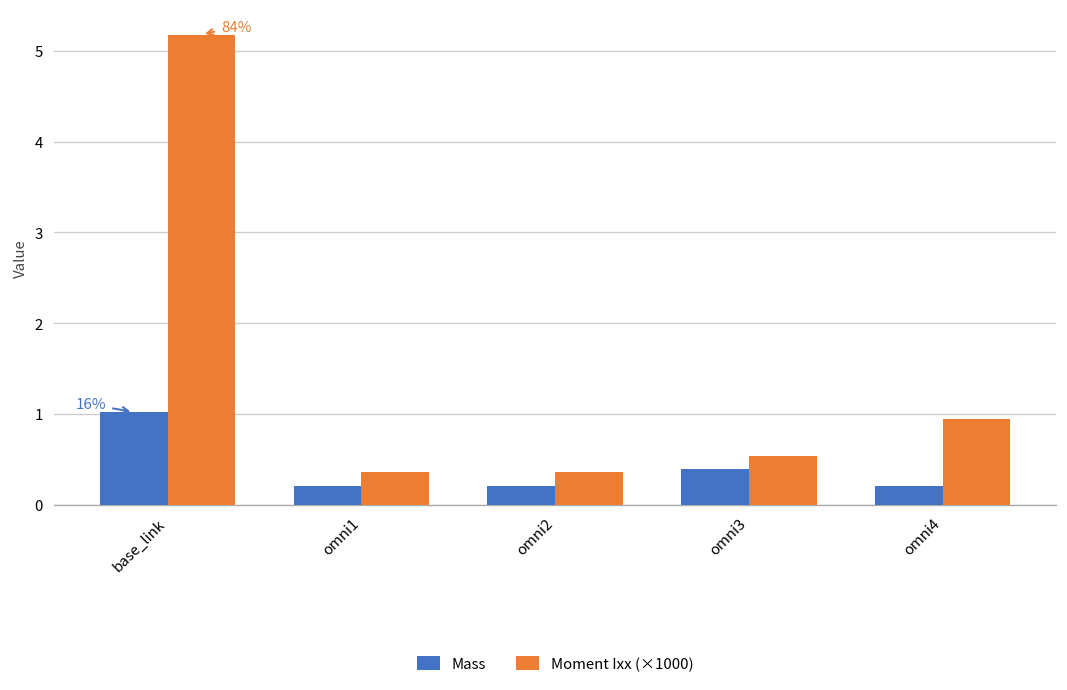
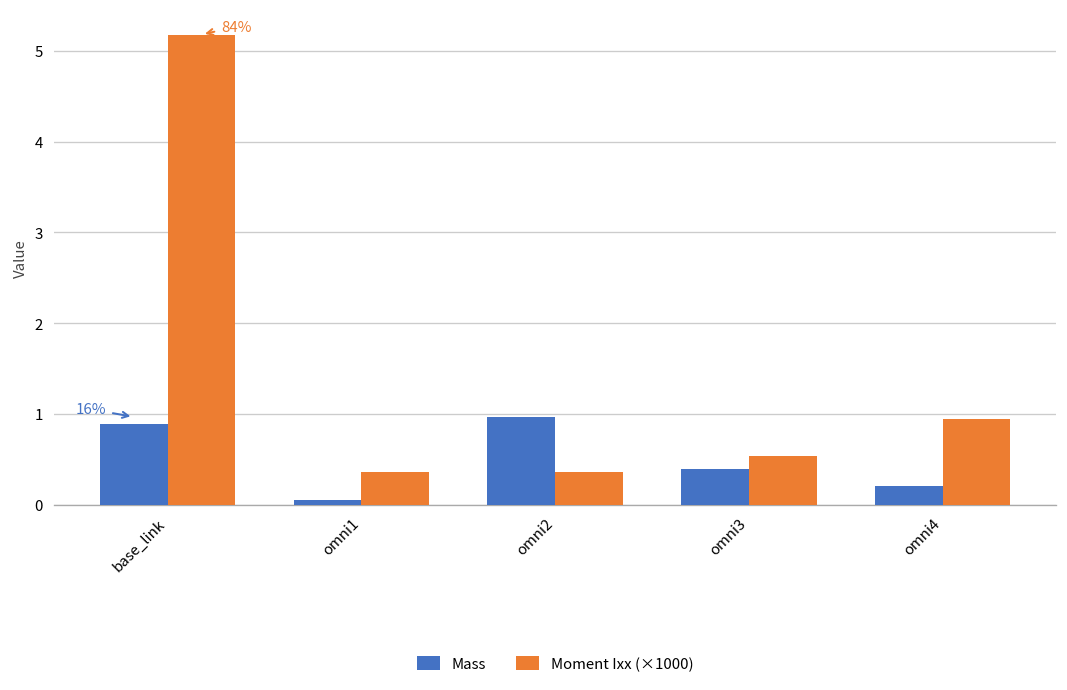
  {
    "Mass": {
-     "base_link": 1.0,
-     "omni1": 0.2,
-     "omni2": 0.2,
+     "base_link": 0.9,
+     "omni1": 0.1,
+     "omni2": 1.0,
      "omni3": 0.4,
      "omni4": 0.2
    },
    "Moment Ixx (×1000)": {
      "omni1": 0.4,
      "omni2": 0.4,
      "omni3": 0.5,
      "omni4": 0.9
    }
  }
